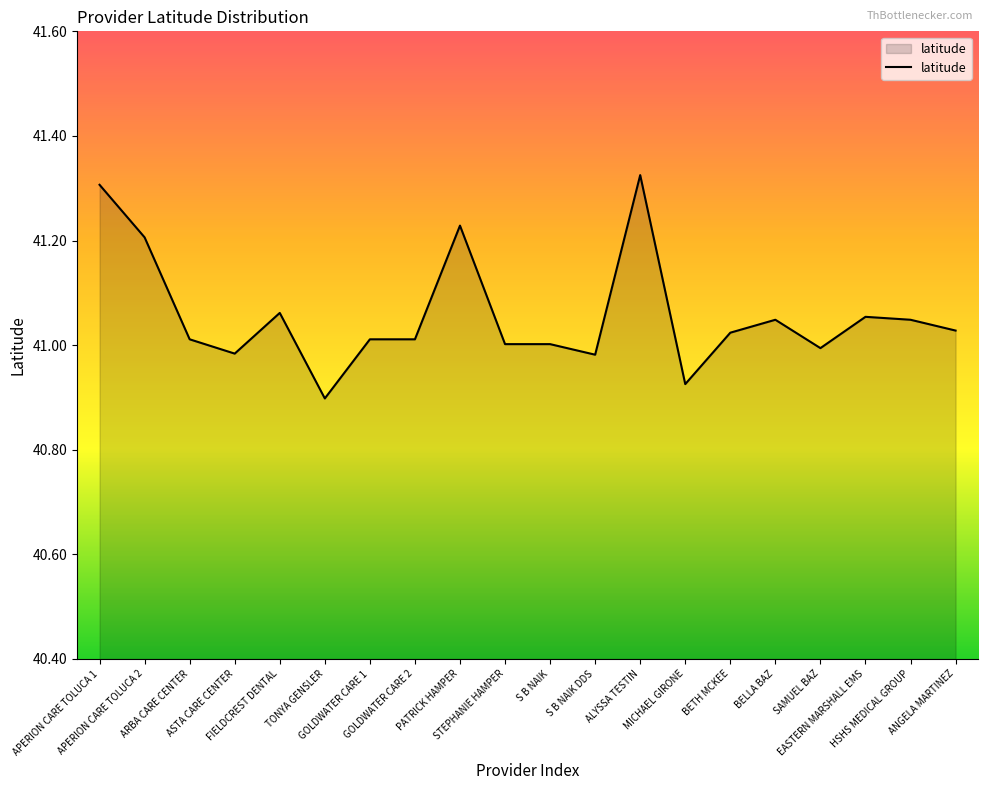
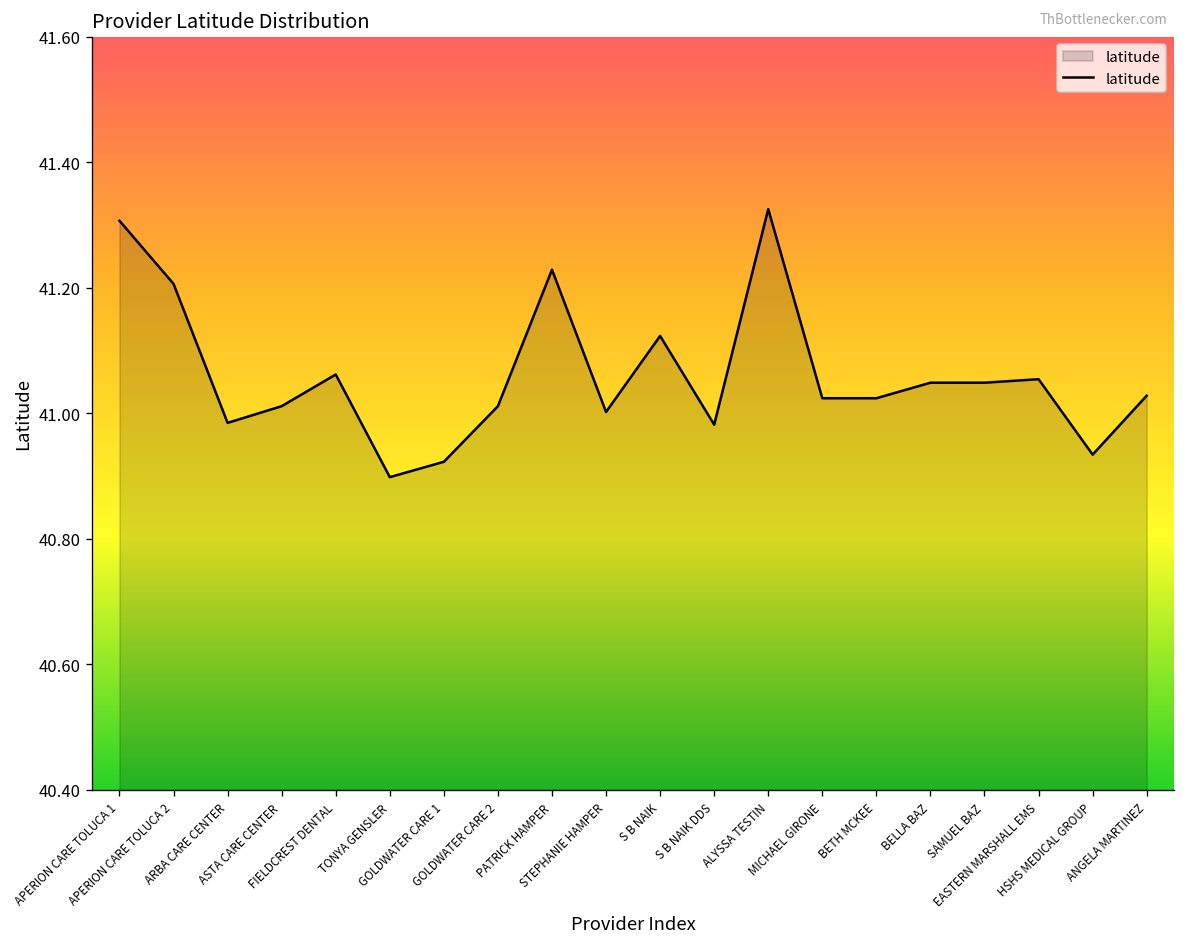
  {
    "APERION CARE TOLUCA 1": 41.31,
    "APERION CARE TOLUCA 2": 41.21,
-   "ARBA CARE CENTER": 41.01,
-   "ASTA CARE CENTER": 40.98,
+   "ARBA CARE CENTER": 40.98,
+   "ASTA CARE CENTER": 41.01,
    "FIELDCREST DENTAL": 41.06,
    "TONYA GENSLER": 40.90,
-   "GOLDWATER CARE 1": 41.01,
+   "GOLDWATER CARE 1": 40.92,
    "GOLDWATER CARE 2": 41.01,
    "PATRICK HAMPER": 41.23,
    "STEPHANIE HAMPER": 41.00,
-   "S B NAIK": 41.00,
+   "S B NAIK": 41.12,
    "S B NAIK DDS": 40.98,
    "ALYSSA TESTIN": 41.33,
-   "MICHAEL GIRONE": 40.93,
+   "MICHAEL GIRONE": 41.02,
    "BETH MCKEE": 41.02,
    "BELLA BAZ": 41.05,
-   "SAMUEL BAZ": 40.99,
+   "SAMUEL BAZ": 41.05,
    "EASTERN MARSHALL EMS": 41.05,
-   "HSHS MEDICAL GROUP": 41.05,
+   "HSHS MEDICAL GROUP": 40.93,
    "ANGELA MARTINEZ": 41.03
  }
